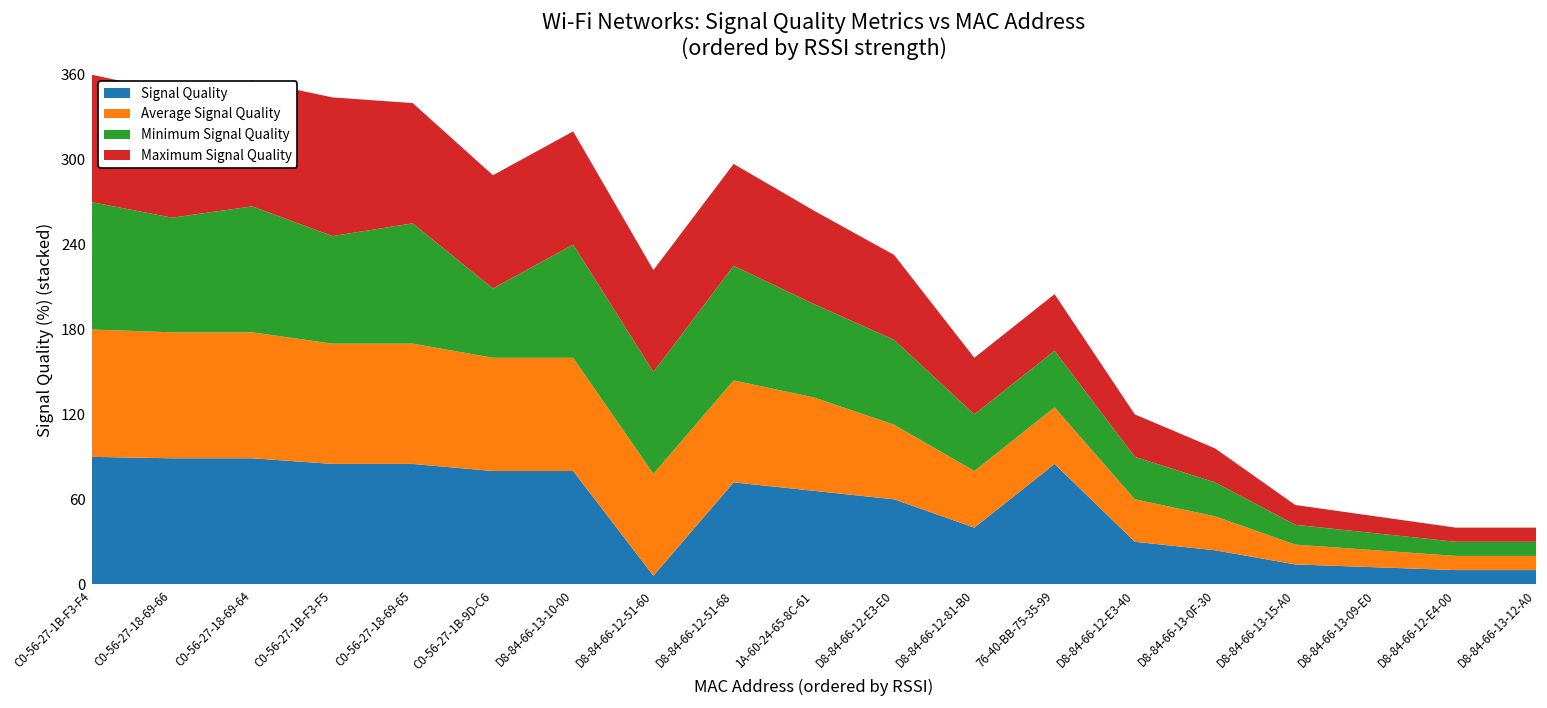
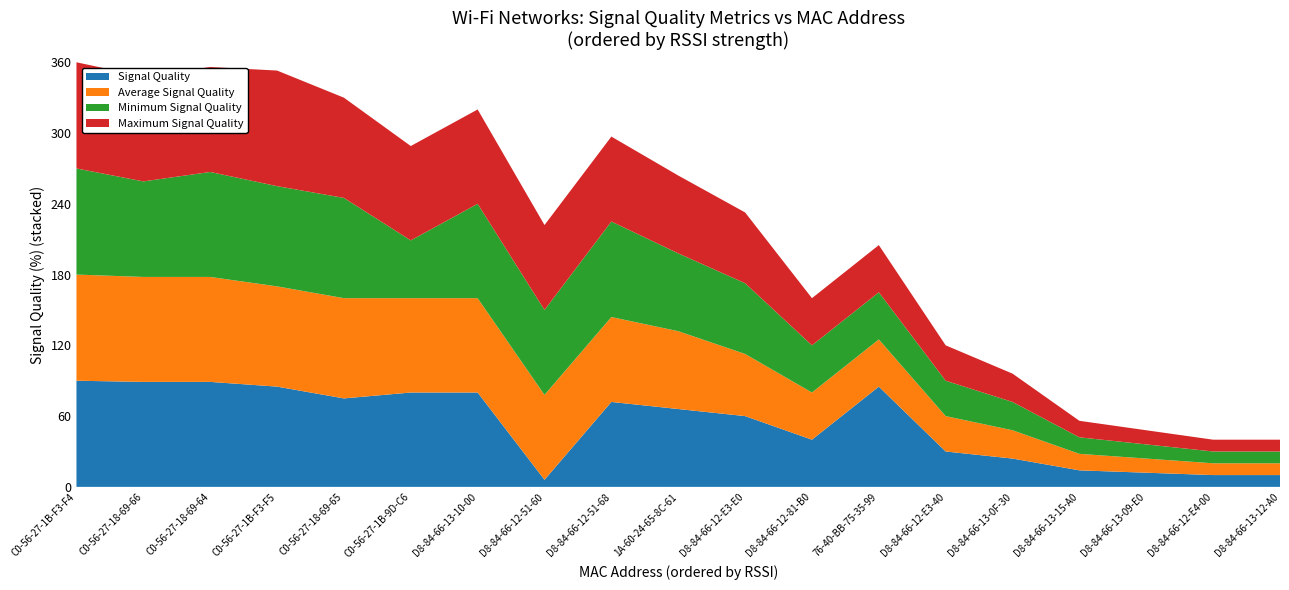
  {
    "Signal Quality": {
-     "C0-56-27-18-69-65": 85
+     "C0-56-27-18-69-65": 75
    },
    "Minimum Signal Quality": {
-     "C0-56-27-1B-F3-F5": 76
+     "C0-56-27-1B-F3-F5": 85
    },
    "Maximum Signal Quality": {
      "C0-56-27-1B-F3-F4": 90,
      "C0-56-27-18-69-64": 89,
      "C0-56-27-1B-F3-F5": 98,
      "C0-56-27-18-69-65": 85,
      "C0-56-27-1B-9D-C6": 80,
      "D8-84-66-13-10-00": 80,
      "D8-84-66-12-51-60": 72,
      "D8-84-66-12-51-68": 72,
      "1A-60-24-65-8C-61": 66,
      "D8-84-66-12-E3-E0": 60,
      "D8-84-66-12-81-B0": 40,
      "76-40-BB-75-35-99": 40,
      "D8-84-66-12-E3-40": 30,
      "D8-84-66-13-0F-30": 24,
      "D8-84-66-13-15-A0": 14,
      "D8-84-66-13-09-E0": 12,
      "D8-84-66-12-E4-00": 10,
      "D8-84-66-13-12-A0": 10
    }
  }
